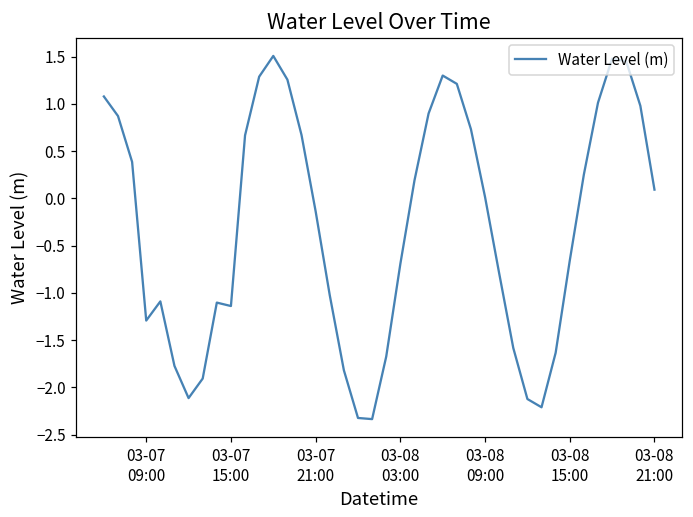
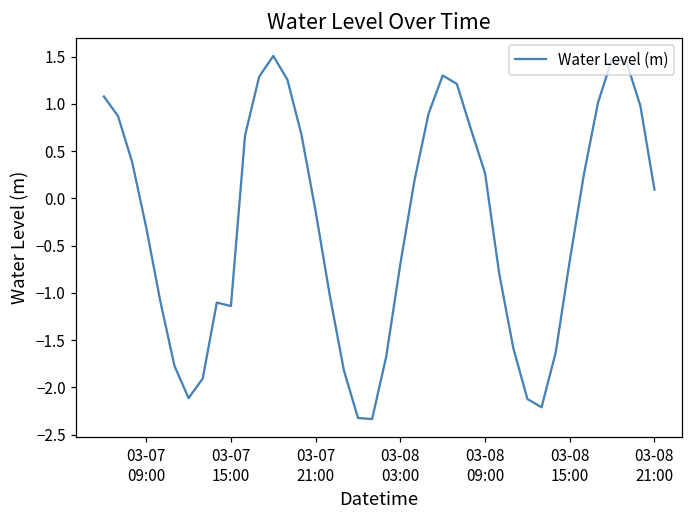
  {
-   "03-07 09:00": -1.3,
+   "03-07 09:00": -0.3,
    "03-07 15:00": -1.1,
    "03-07 21:00": -0.1,
    "03-08 03:00": -0.7,
-   "03-08 09:00": 0.0,
+   "03-08 09:00": 0.3,
    "03-08 15:00": -0.7,
    "03-08 21:00": 0.1
  }
